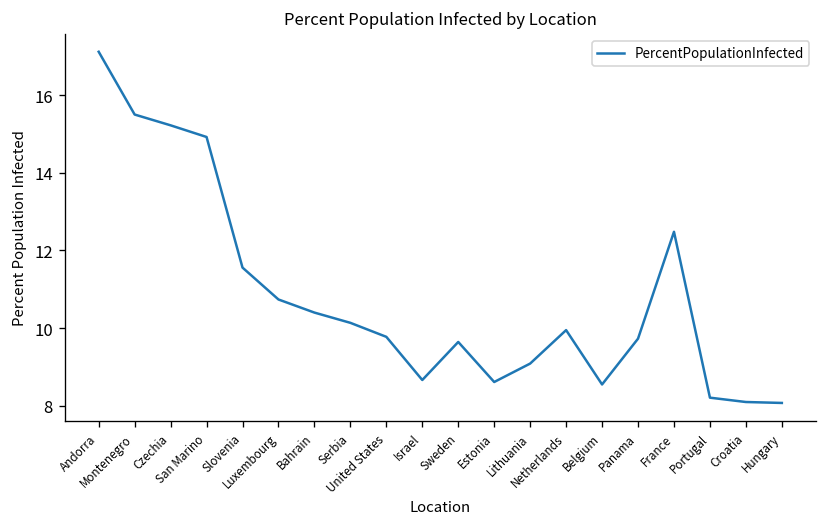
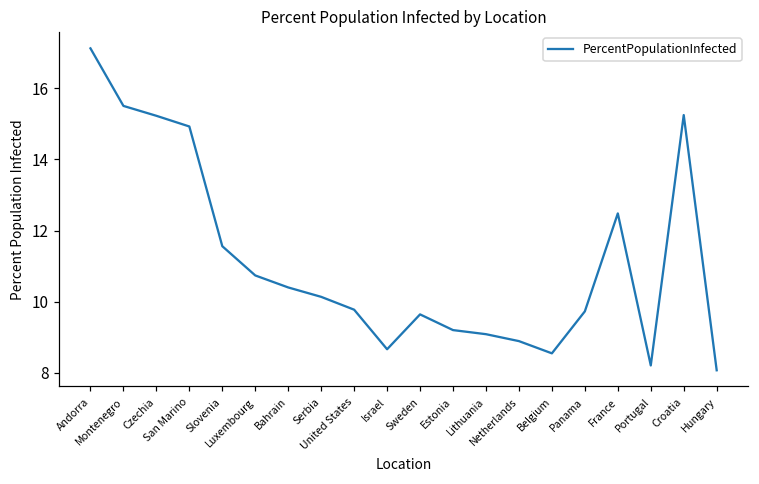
  {
    "Andorra": 17.1,
    "Montenegro": 15.5,
    "Czechia": 15.2,
    "San Marino": 14.9,
    "Slovenia": 11.6,
    "Luxembourg": 10.7,
    "Bahrain": 10.4,
    "Serbia": 10.1,
    "United States": 9.8,
    "Israel": 8.7,
    "Sweden": 9.6,
-   "Estonia": 8.6,
+   "Estonia": 9.2,
    "Lithuania": 9.1,
-   "Netherlands": 9.9,
+   "Netherlands": 8.9,
    "Belgium": 8.5,
    "Panama": 9.7,
    "France": 12.5,
    "Portugal": 8.2,
-   "Croatia": 8.1,
+   "Croatia": 15.2,
    "Hungary": 8.1
  }
